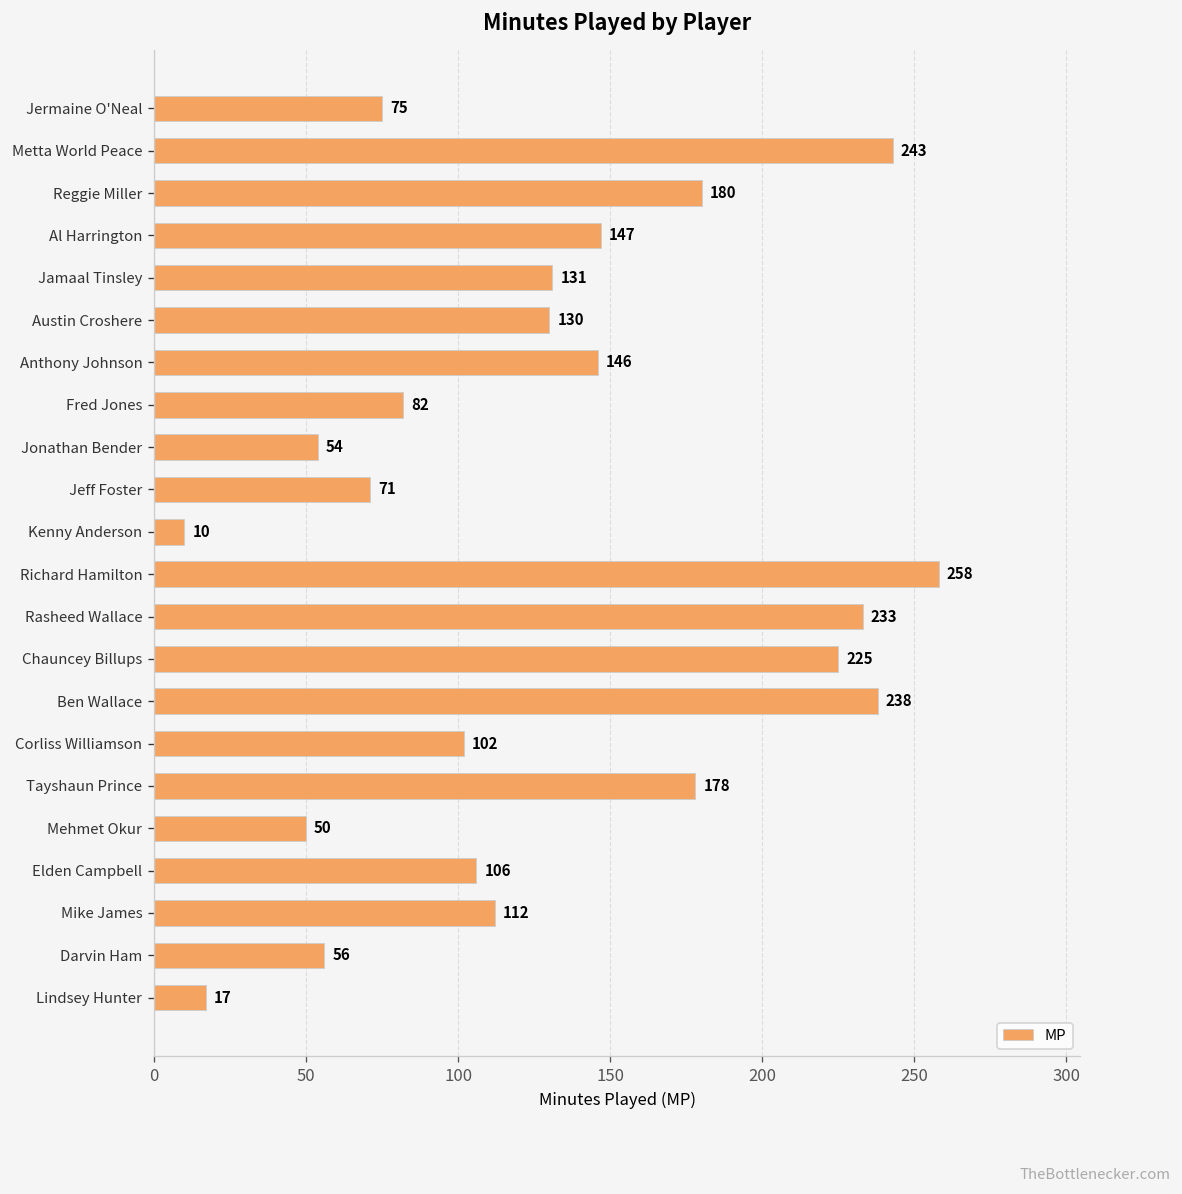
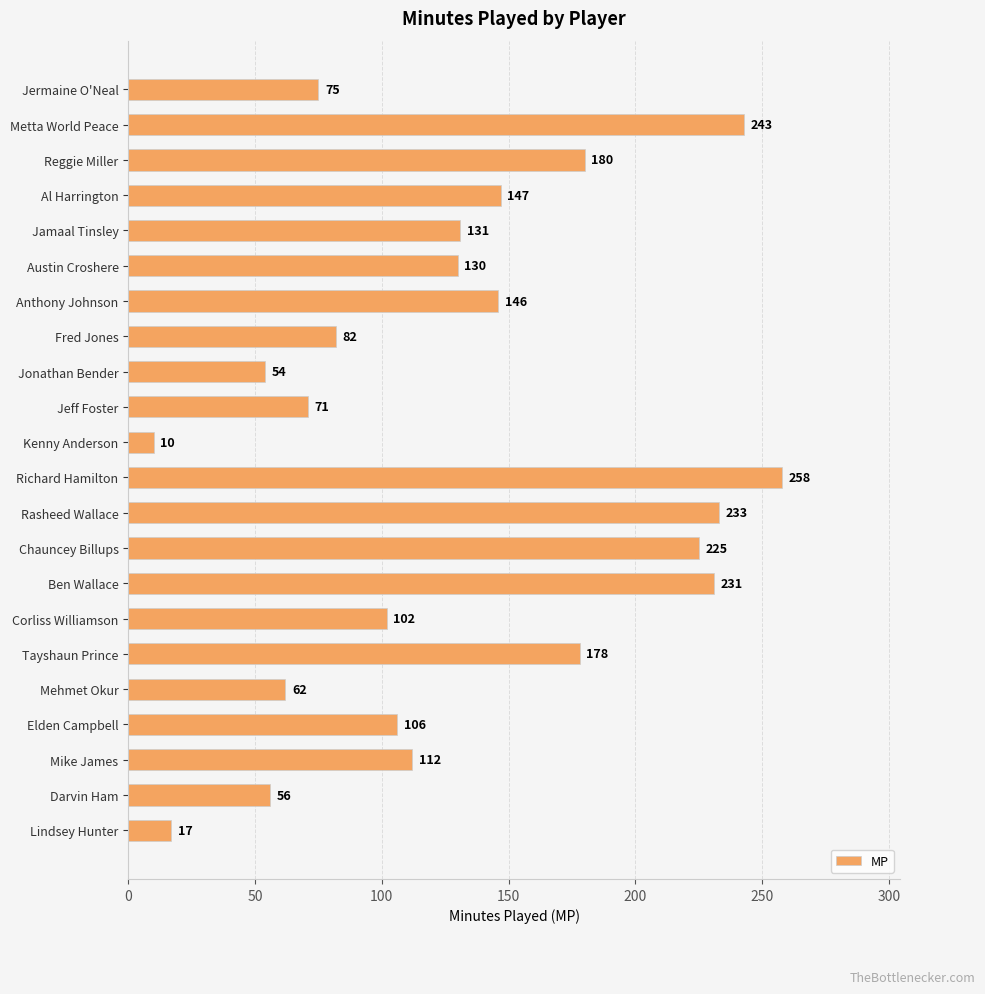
  {
    "Jermaine O'Neal": 75,
    "Metta World Peace": 243,
    "Reggie Miller": 180,
    "Al Harrington": 147,
    "Jamaal Tinsley": 131,
    "Austin Croshere": 130,
    "Anthony Johnson": 146,
    "Fred Jones": 82,
    "Jonathan Bender": 54,
    "Jeff Foster": 71,
    "Kenny Anderson": 10,
    "Richard Hamilton": 258,
    "Rasheed Wallace": 233,
    "Chauncey Billups": 225,
-   "Ben Wallace": 238,
+   "Ben Wallace": 231,
    "Corliss Williamson": 102,
    "Tayshaun Prince": 178,
-   "Mehmet Okur": 50,
+   "Mehmet Okur": 62,
    "Elden Campbell": 106,
    "Mike James": 112,
    "Darvin Ham": 56,
    "Lindsey Hunter": 17
  }
